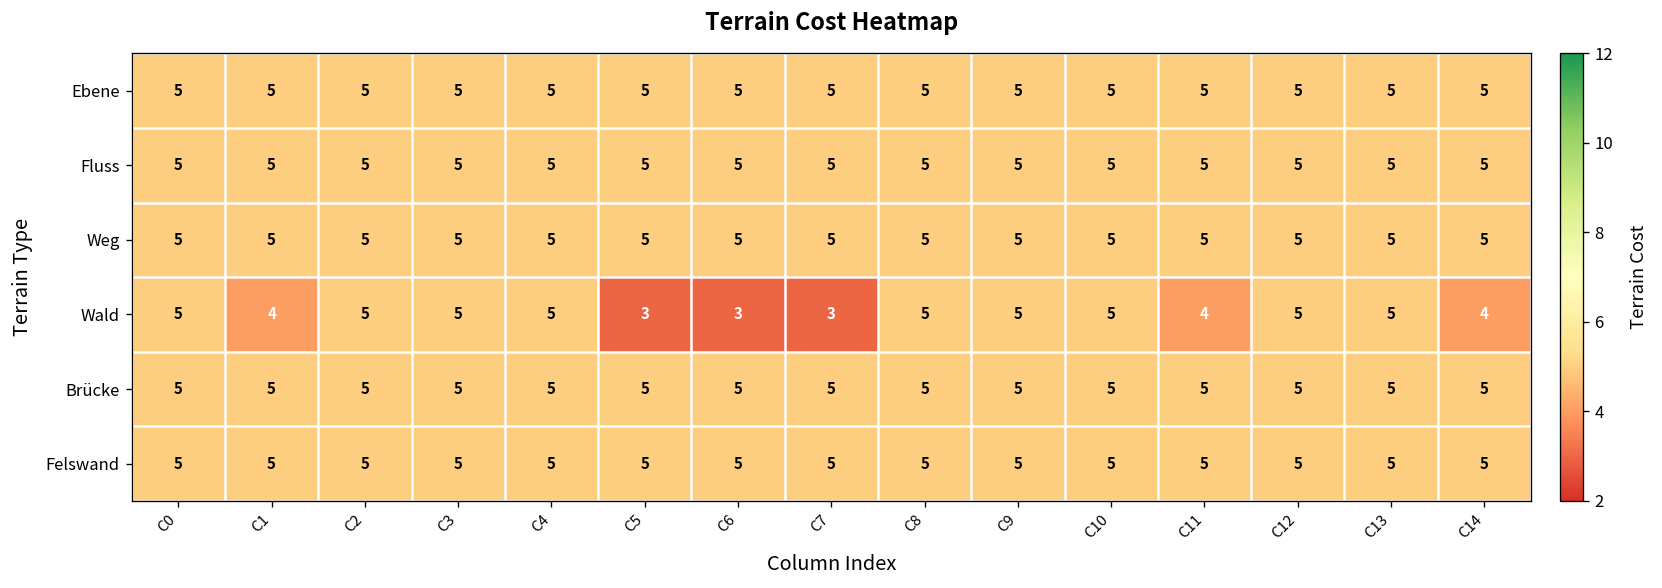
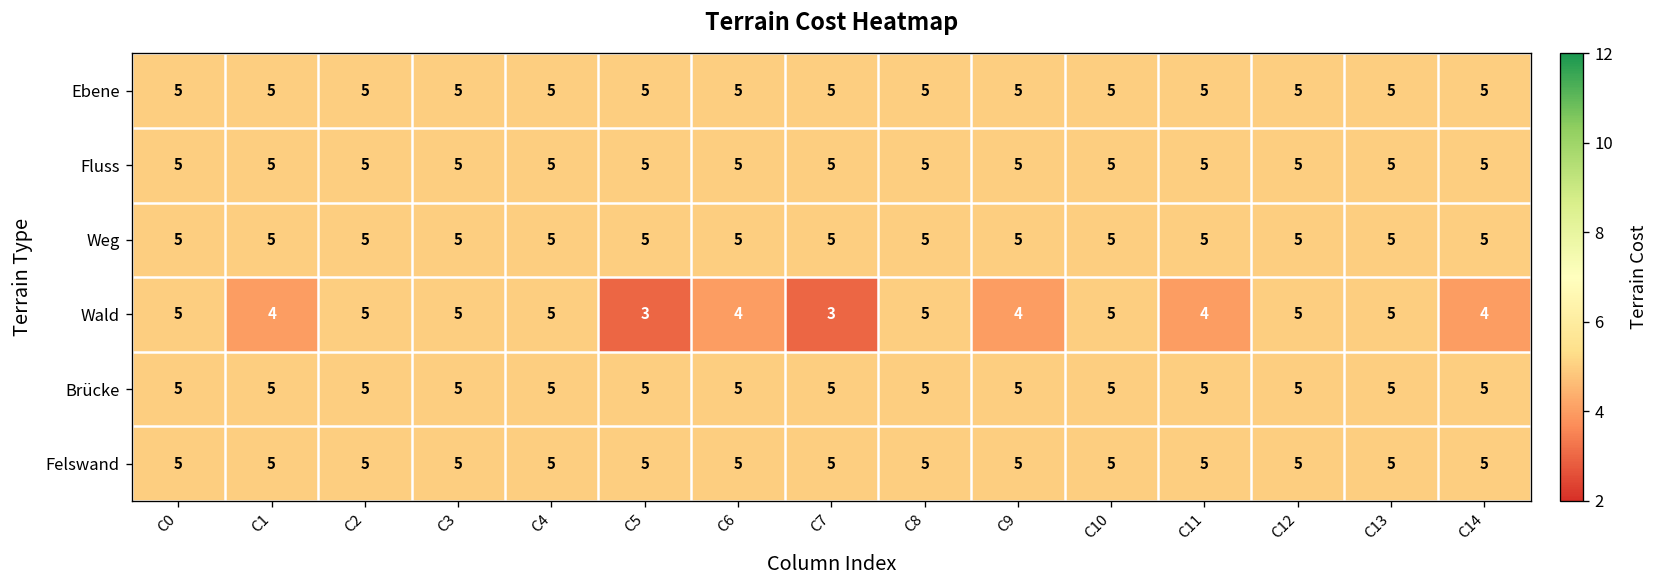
  {
    "Ebene": {
      "C0": 5,
      "C1": 5,
      "C2": 5,
      "C3": 5,
      "C4": 5,
      "C5": 5,
      "C6": 5,
      "C7": 5,
      "C8": 5,
      "C9": 5,
      "C10": 5,
      "C11": 5,
      "C12": 5,
      "C13": 5,
      "C14": 5
    },
    "Fluss": {
      "C0": 5,
      "C1": 5,
      "C2": 5,
      "C3": 5,
      "C4": 5,
      "C5": 5,
      "C6": 5,
      "C7": 5,
      "C8": 5,
      "C9": 5,
      "C10": 5,
      "C11": 5,
      "C12": 5,
      "C13": 5,
      "C14": 5
    },
    "Weg": {
      "C0": 5,
      "C1": 5,
      "C2": 5,
      "C3": 5,
      "C4": 5,
      "C5": 5,
      "C6": 5,
      "C7": 5,
      "C8": 5,
      "C9": 5,
      "C10": 5,
      "C11": 5,
      "C12": 5,
      "C13": 5,
      "C14": 5
    },
    "Wald": {
      "C0": 5,
      "C1": 4,
      "C2": 5,
      "C3": 5,
      "C4": 5,
      "C5": 3,
-     "C6": 3,
+     "C6": 4,
      "C7": 3,
      "C8": 5,
-     "C9": 5,
+     "C9": 4,
      "C10": 5,
      "C11": 4,
      "C12": 5,
      "C13": 5,
      "C14": 4
    },
    "Brücke": {
      "C0": 5,
      "C1": 5,
      "C2": 5,
      "C3": 5,
      "C4": 5,
      "C5": 5,
      "C6": 5,
      "C7": 5,
      "C8": 5,
      "C9": 5,
      "C10": 5,
      "C11": 5,
      "C12": 5,
      "C13": 5,
      "C14": 5
    },
    "Felswand": {
      "C0": 5,
      "C1": 5,
      "C2": 5,
      "C3": 5,
      "C4": 5,
      "C5": 5,
      "C6": 5,
      "C7": 5,
      "C8": 5,
      "C9": 5,
      "C10": 5,
      "C11": 5,
      "C12": 5,
      "C13": 5,
      "C14": 5
    }
  }
